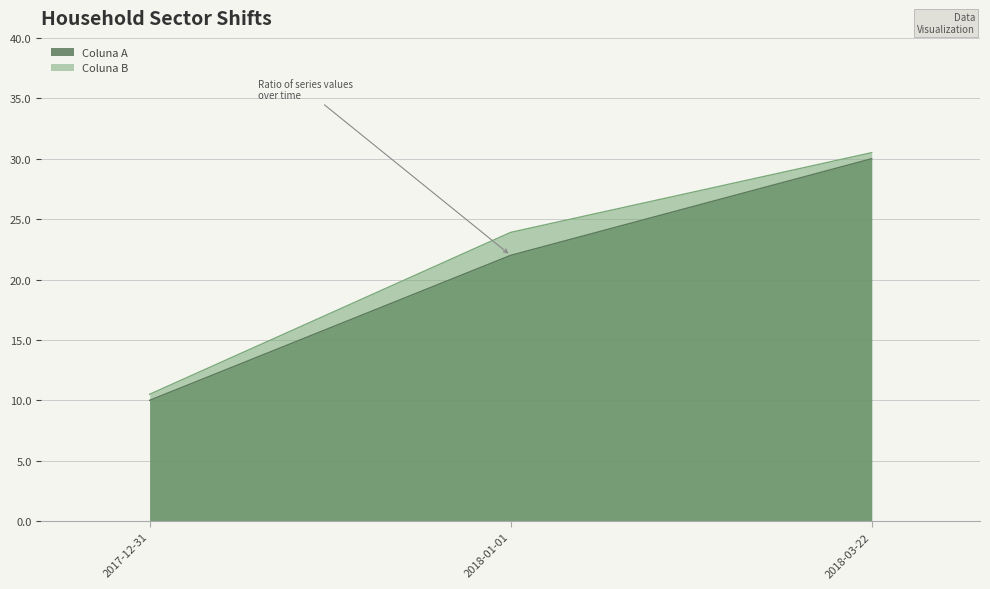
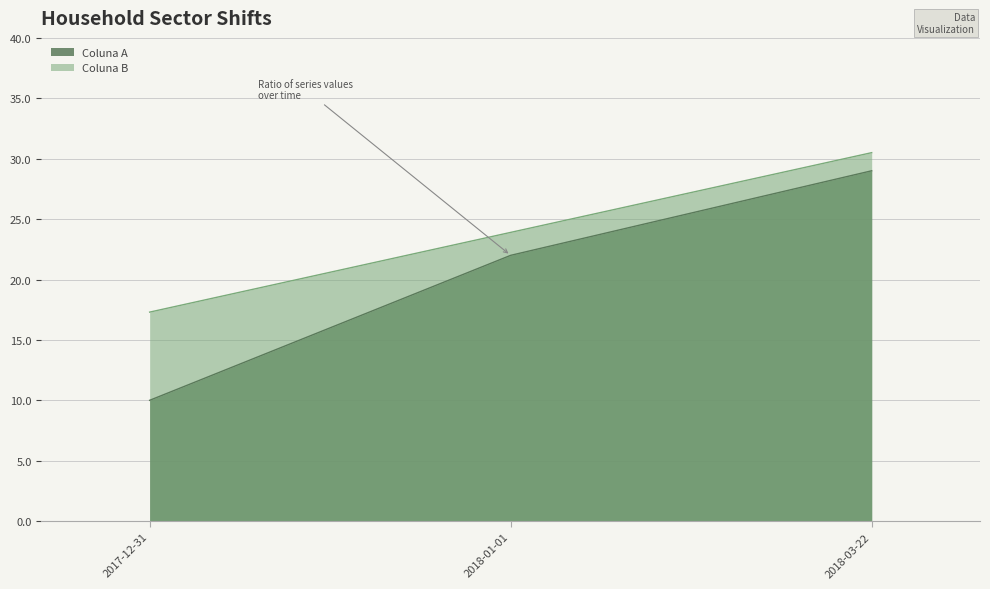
  {
    "Coluna A": {
      "2017-12-31": 10,
      "2018-01-01": 22,
-     "2018-03-22": 30
+     "2018-03-22": 29
    },
    "Coluna B": {
-     "2017-12-31": 10.5,
+     "2017-12-31": 17.3,
      "2018-01-01": 23.9,
      "2018-03-22": 30.5
    }
  }
